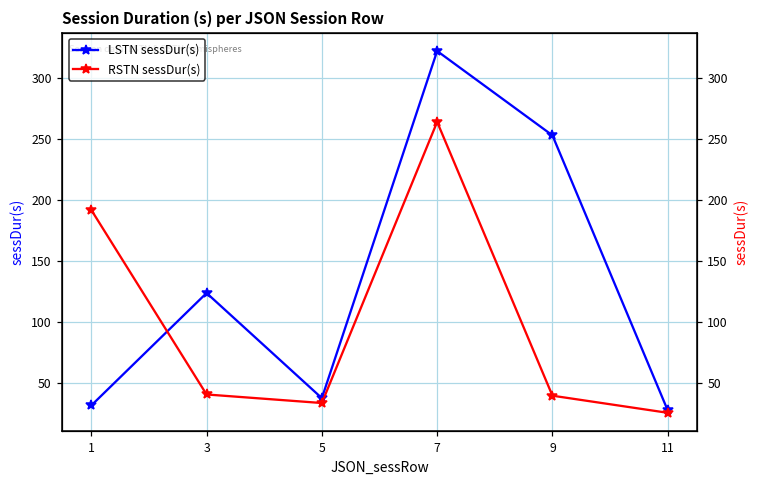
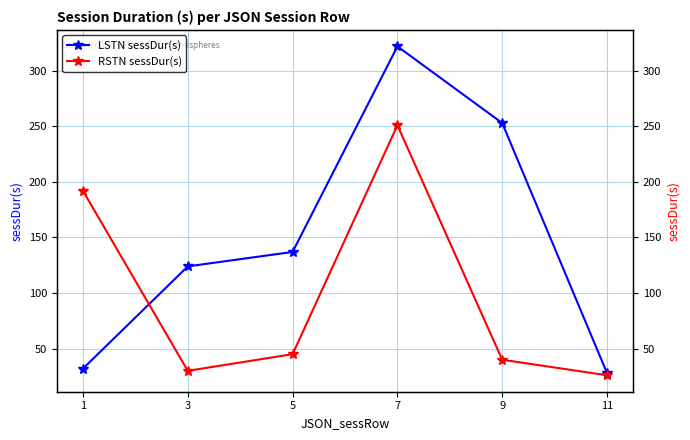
  {
    "LSTN sessDur(s)": {
      "1": 32,
      "3": 124,
-     "5": 38,
+     "5": 137,
      "7": 322,
      "9": 253
    },
    "RSTN sessDur(s)": {
      "1": 192,
-     "3": 41,
-     "5": 34,
-     "7": 264,
+     "3": 30,
+     "5": 45,
+     "7": 251,
      "9": 40
    }
  }
